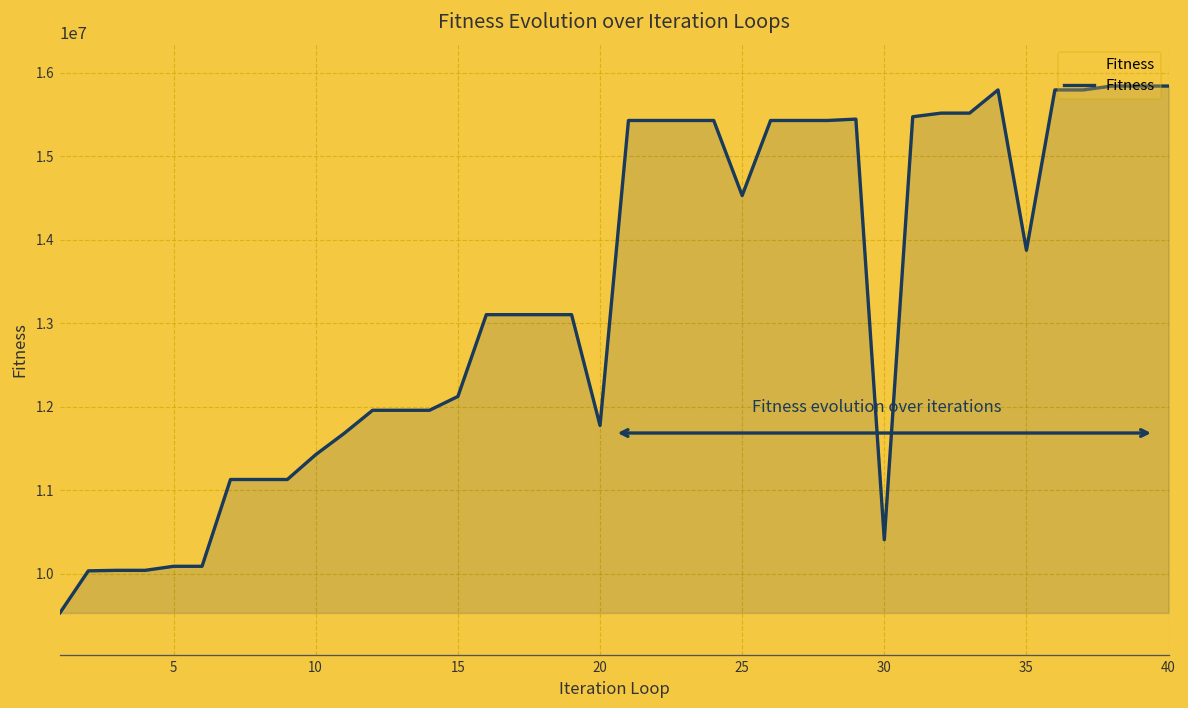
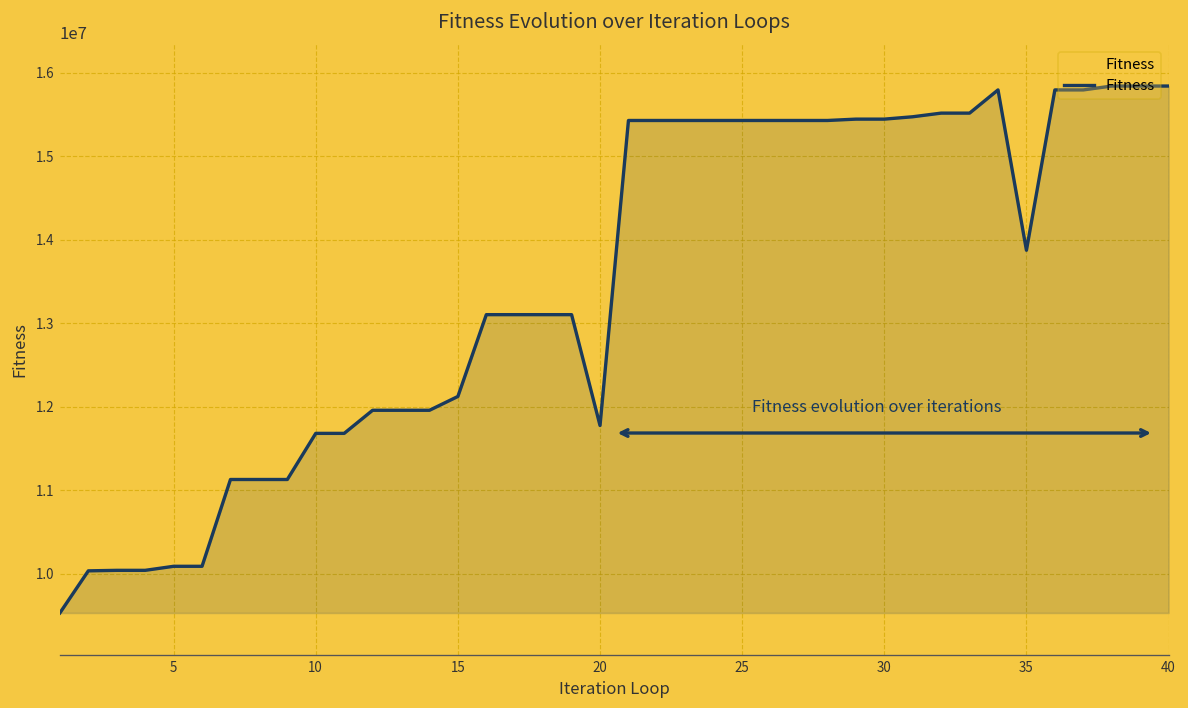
  {
    "5": 10100000,
-   "10": 11400000,
+   "10": 11700000,
    "15": 12100000,
    "20": 11800000,
-   "25": 14500000,
-   "30": 10400000,
+   "25": 15400000,
+   "30": 15400000,
    "35": 13900000,
    "40": 15800000
  }
